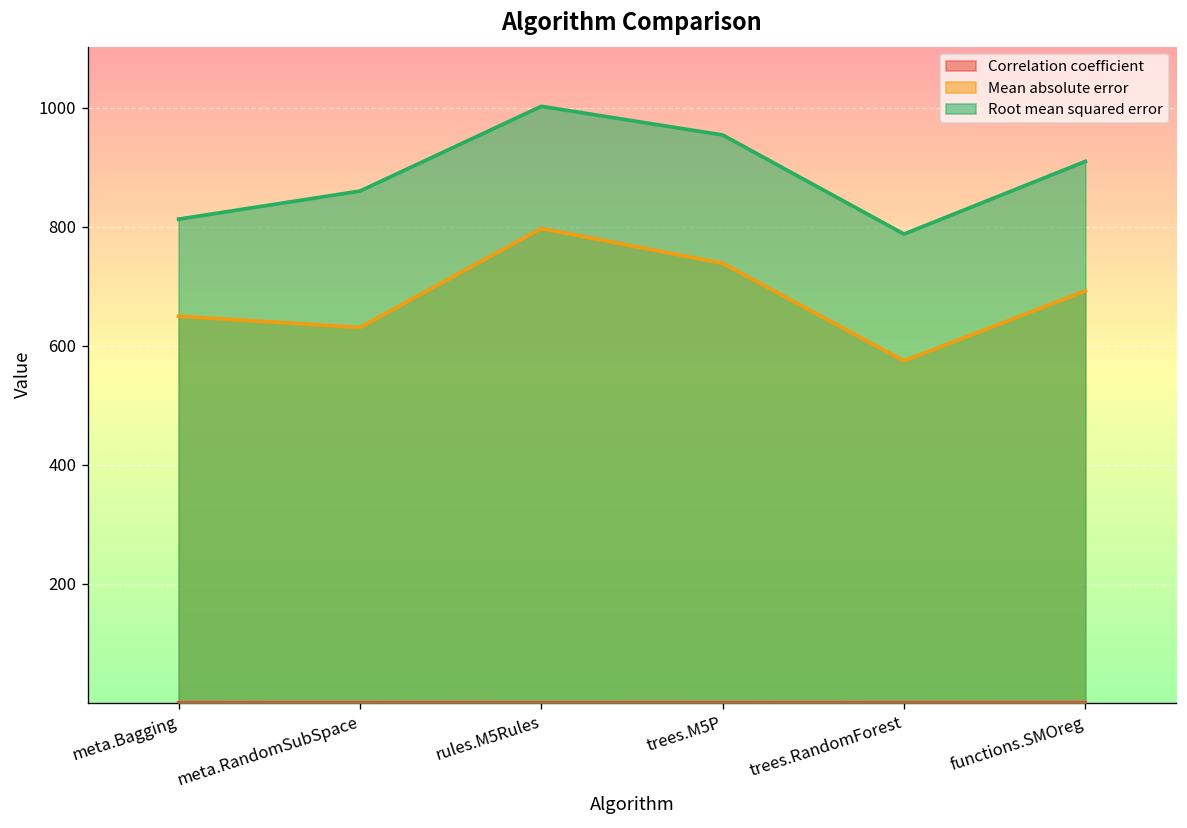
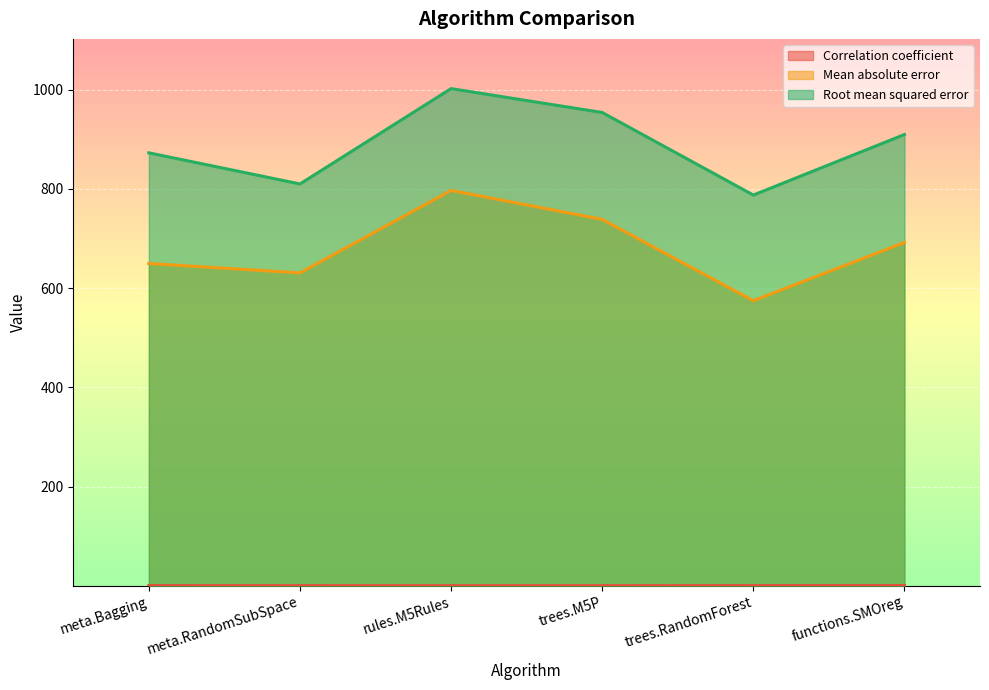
  {
    "Correlation coefficient": {
      "meta.Bagging": 0,
      "meta.RandomSubSpace": 0,
      "rules.M5Rules": 0,
      "trees.M5P": 0,
      "trees.RandomForest": 0,
      "functions.SMOreg": 0
    },
    "Mean absolute error": {
      "meta.Bagging": 650,
      "meta.RandomSubSpace": 630,
      "rules.M5Rules": 800,
      "trees.M5P": 740,
      "trees.RandomForest": 570,
      "functions.SMOreg": 690
    },
    "Root mean squared error": {
-     "meta.Bagging": 810,
-     "meta.RandomSubSpace": 860,
+     "meta.Bagging": 870,
+     "meta.RandomSubSpace": 810,
      "rules.M5Rules": 1000,
      "trees.M5P": 950,
      "trees.RandomForest": 790,
      "functions.SMOreg": 910
    }
  }
